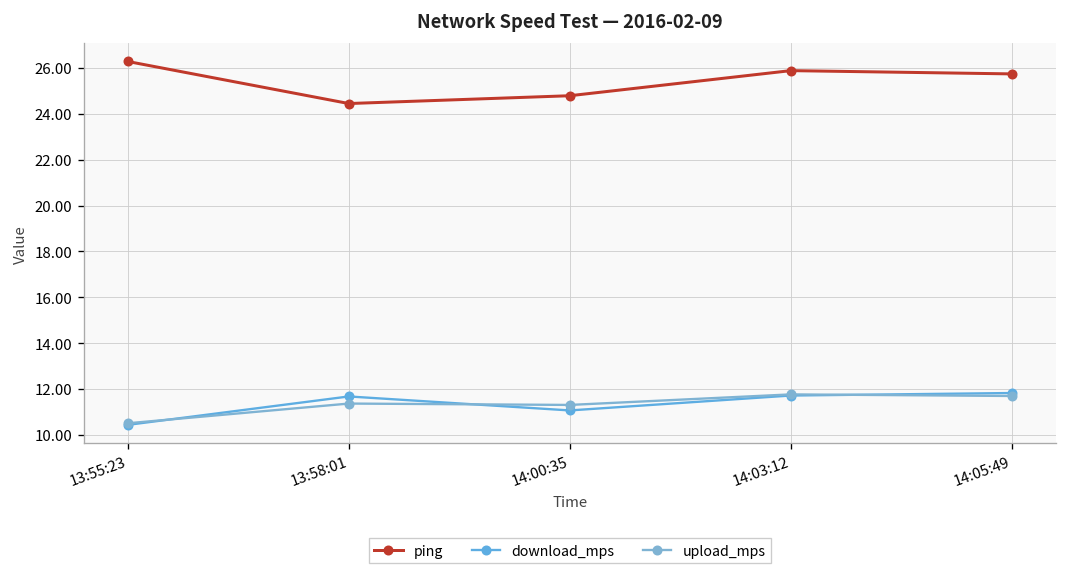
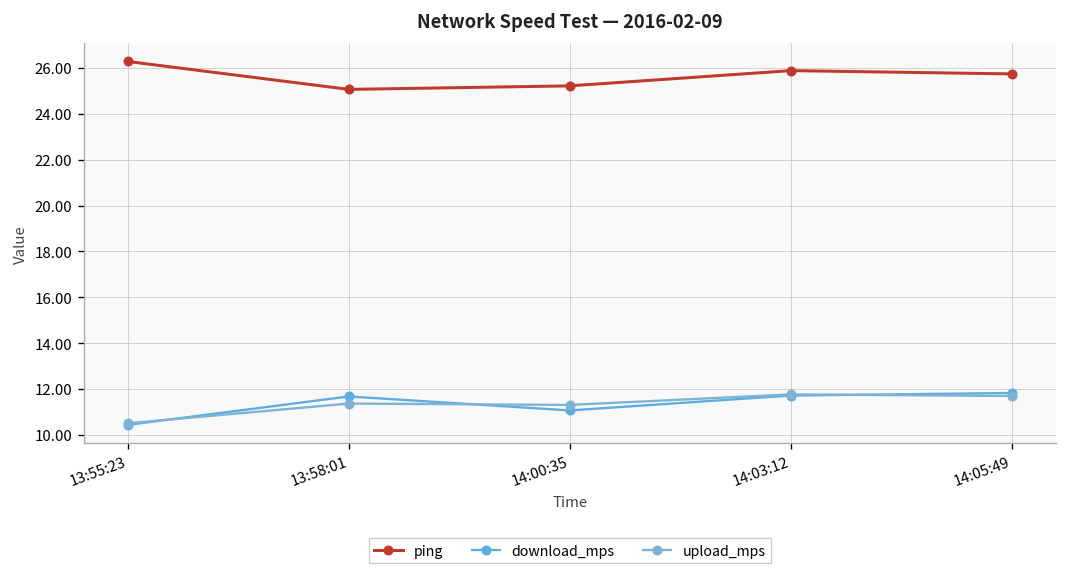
  {
    "ping": {
      "13:55:23": 26.3,
-     "13:58:01": 24.4,
-     "14:00:35": 24.8,
+     "13:58:01": 25.1,
+     "14:00:35": 25.2,
      "14:03:12": 25.9,
      "14:05:49": 25.7
    }
  }
